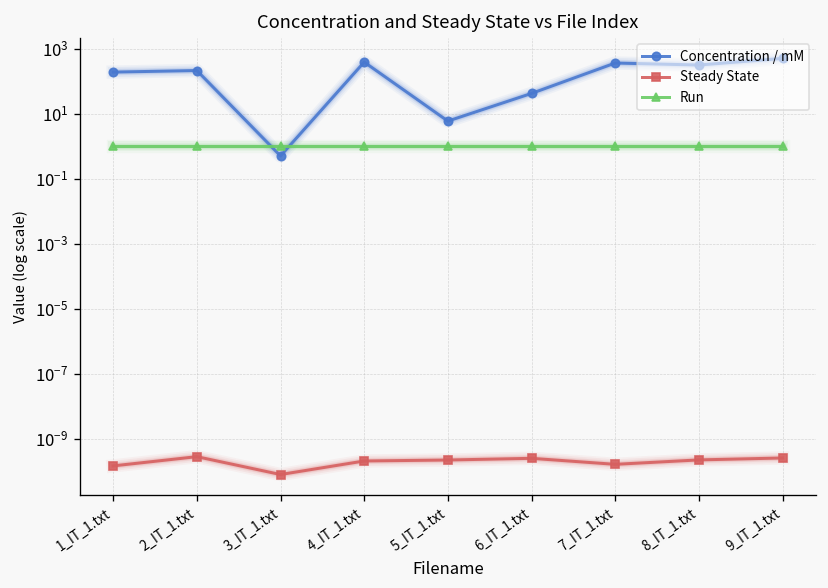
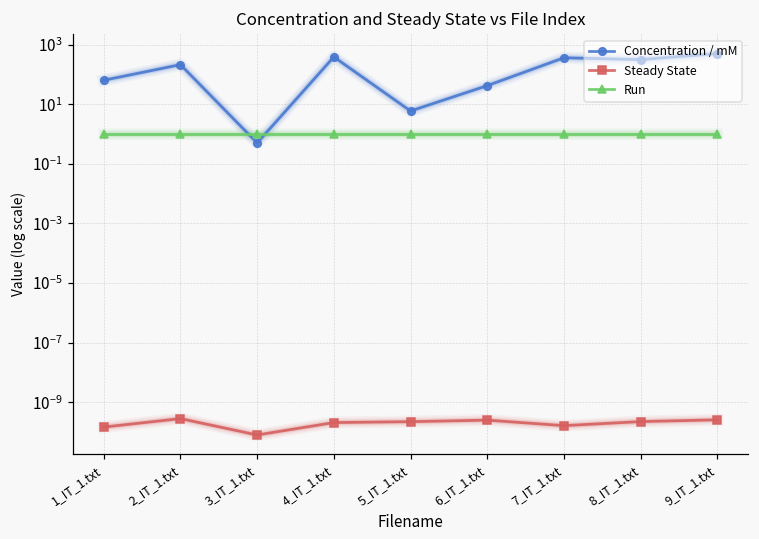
  {
    "Concentration / mM": {
-     "1_IT_1.txt": 200,
+     "1_IT_1.txt": 60,
      "2_IT_1.txt": 200,
      "3_IT_1.txt": 0.5,
      "4_IT_1.txt": 400,
      "5_IT_1.txt": 6,
      "6_IT_1.txt": 40,
      "7_IT_1.txt": 400
    },
    "Steady State": {
      "1_IT_1.txt": 0.0000000001,
      "2_IT_1.txt": 0.0000000003,
      "3_IT_1.txt": 0.00000000008,
      "4_IT_1.txt": 0.0000000002,
      "5_IT_1.txt": 0.0000000002,
      "6_IT_1.txt": 0.0000000002,
      "7_IT_1.txt": 0.0000000002,
      "8_IT_1.txt": 0.0000000002,
      "9_IT_1.txt": 0.0000000003
    },
    "Run": {
      "1_IT_1.txt": 1,
      "2_IT_1.txt": 1,
      "3_IT_1.txt": 1,
      "4_IT_1.txt": 1,
      "5_IT_1.txt": 1,
      "6_IT_1.txt": 1,
      "7_IT_1.txt": 1,
      "8_IT_1.txt": 1,
      "9_IT_1.txt": 1
    }
  }
